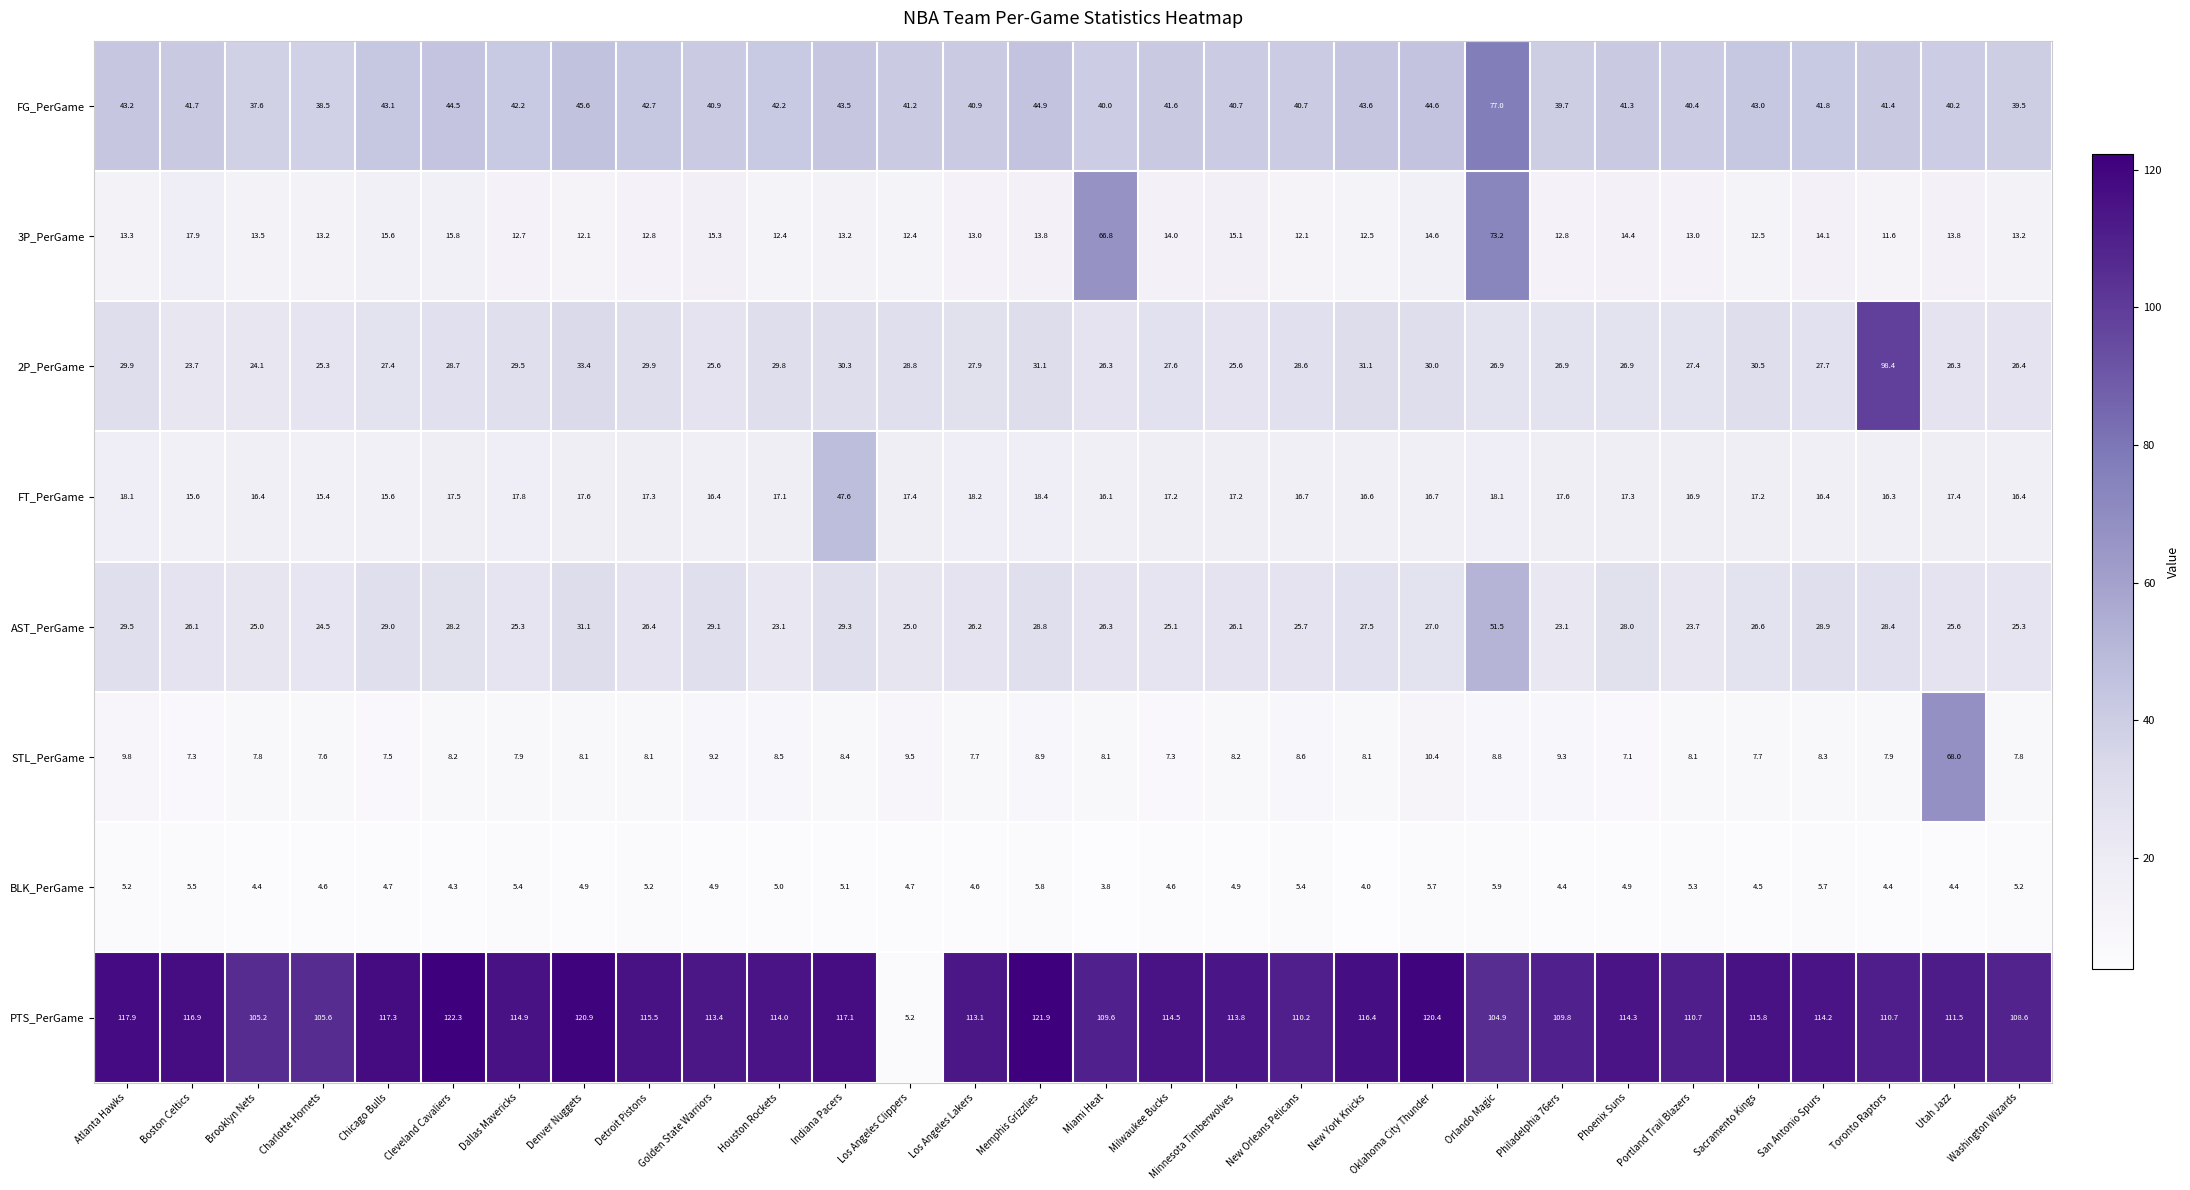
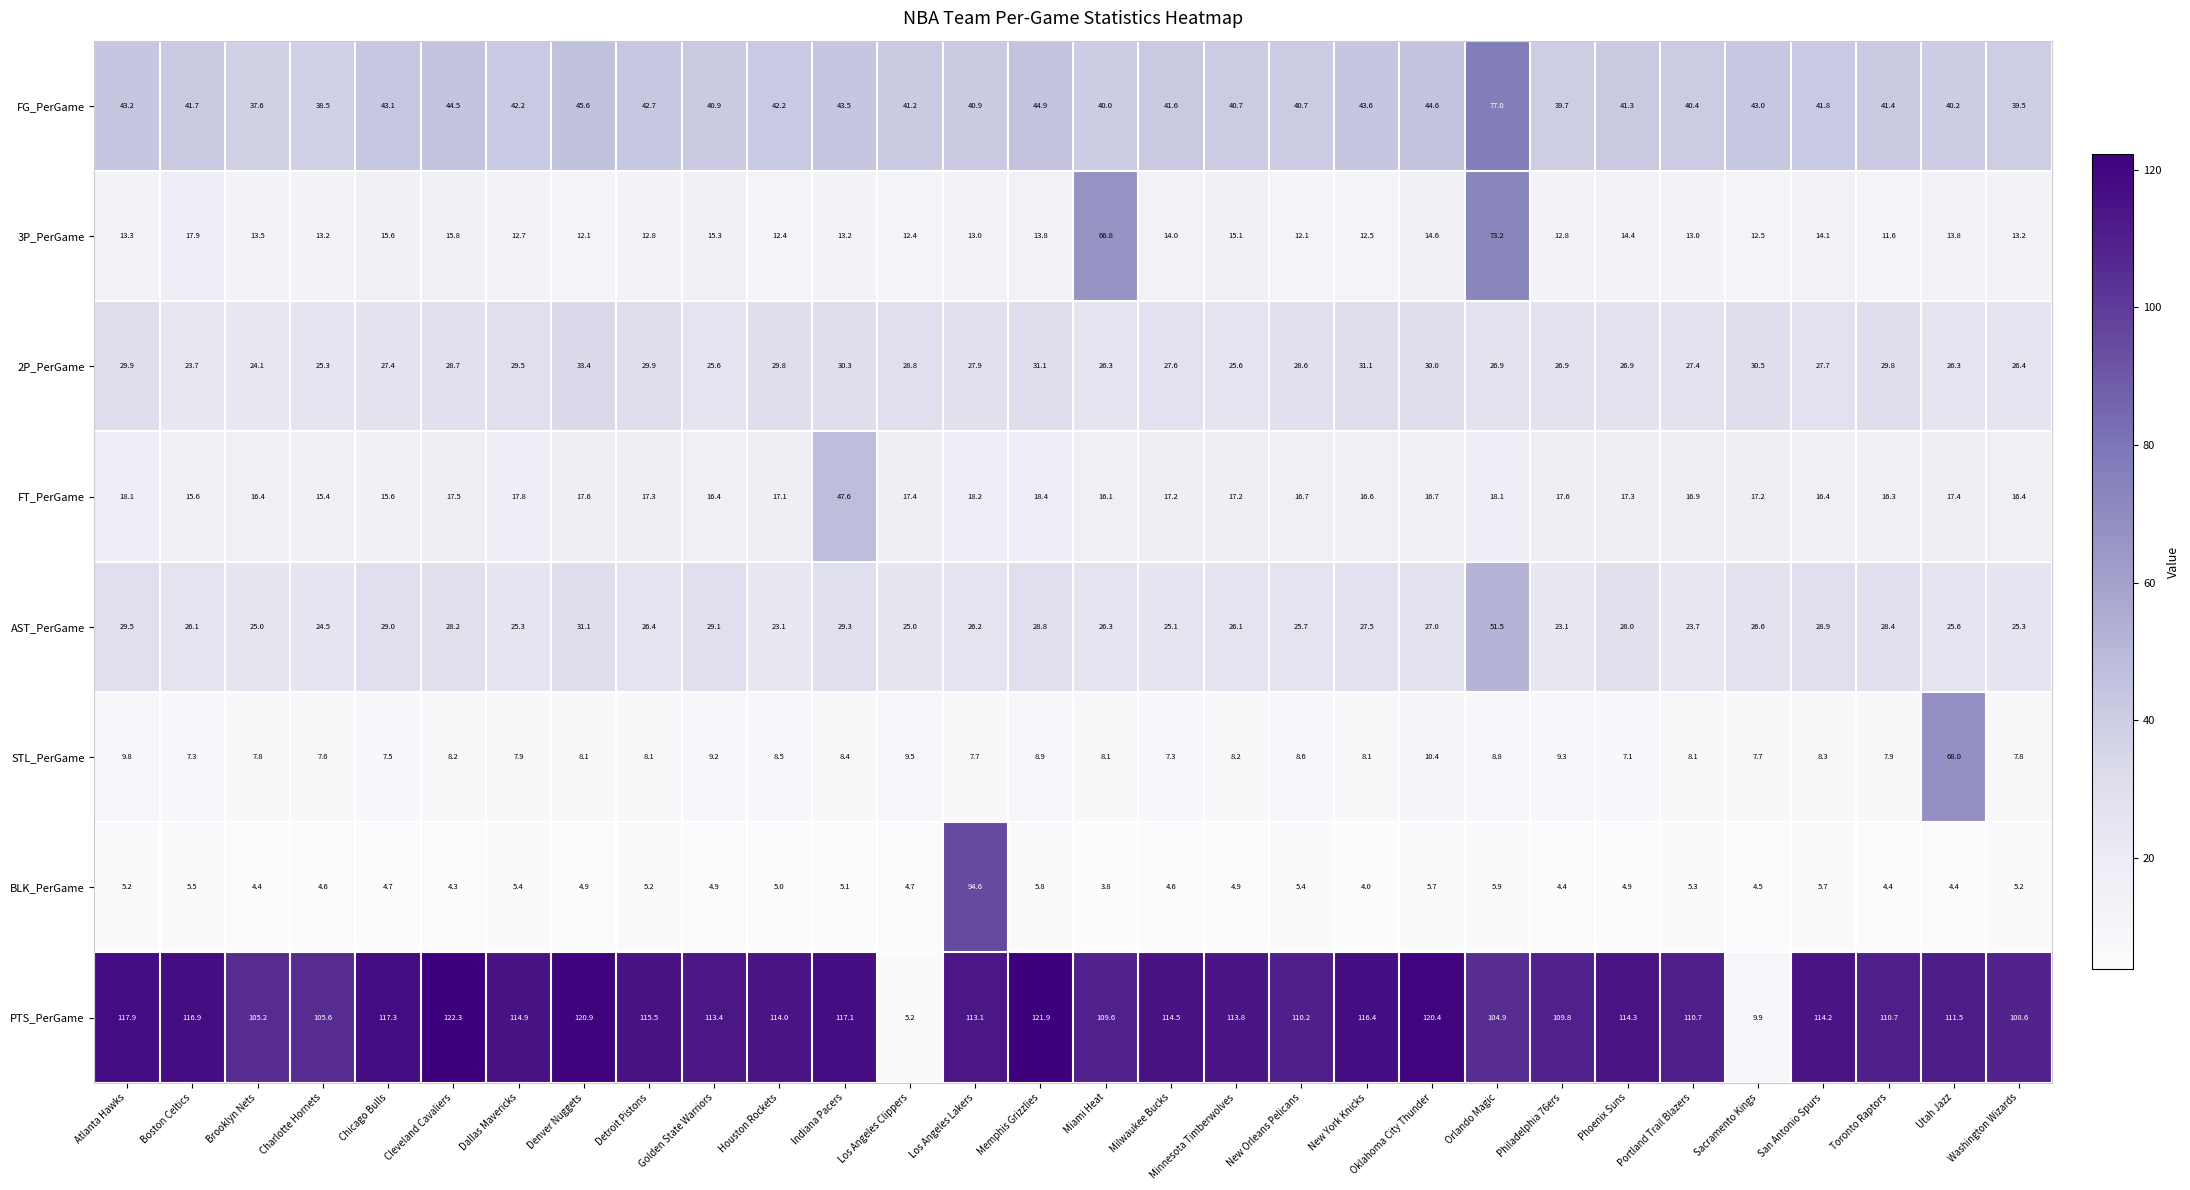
  {
    "2P_PerGame": {
      "Atlanta Hawks": 29.9,
      "Boston Celtics": 23.7,
      "Brooklyn Nets": 24.1,
      "Charlotte Hornets": 25.3,
      "Chicago Bulls": 27.4,
      "Cleveland Cavaliers": 28.7,
      "Dallas Mavericks": 29.5,
      "Denver Nuggets": 33.4,
      "Detroit Pistons": 29.9,
      "Golden State Warriors": 25.6,
      "Houston Rockets": 29.8,
      "Indiana Pacers": 30.3,
      "Los Angeles Clippers": 28.8,
      "Los Angeles Lakers": 27.9,
      "Memphis Grizzlies": 31.1,
      "Miami Heat": 26.3,
      "Milwaukee Bucks": 27.6,
      "Minnesota Timberwolves": 25.6,
      "New Orleans Pelicans": 28.6,
      "New York Knicks": 31.1,
      "Oklahoma City Thunder": 30.0,
      "Orlando Magic": 26.9,
      "Philadelphia 76ers": 26.9,
      "Phoenix Suns": 26.9,
      "Portland Trail Blazers": 27.4,
      "Sacramento Kings": 30.5,
      "San Antonio Spurs": 27.7,
-     "Toronto Raptors": 98.4,
+     "Toronto Raptors": 29.8,
      "Utah Jazz": 26.3,
      "Washington Wizards": 26.4
    },
    "BLK_PerGame": {
      "Atlanta Hawks": 5.2,
      "Boston Celtics": 5.5,
      "Brooklyn Nets": 4.4,
      "Charlotte Hornets": 4.6,
      "Chicago Bulls": 4.7,
      "Cleveland Cavaliers": 4.3,
      "Dallas Mavericks": 5.4,
      "Denver Nuggets": 4.9,
      "Detroit Pistons": 5.2,
      "Golden State Warriors": 4.9,
      "Houston Rockets": 5.0,
      "Indiana Pacers": 5.1,
      "Los Angeles Clippers": 4.7,
-     "Los Angeles Lakers": 4.6,
+     "Los Angeles Lakers": 94.6,
      "Memphis Grizzlies": 5.8,
      "Miami Heat": 3.8,
      "Milwaukee Bucks": 4.6,
      "Minnesota Timberwolves": 4.9,
      "New Orleans Pelicans": 5.4,
      "New York Knicks": 4.0,
      "Oklahoma City Thunder": 5.7,
      "Orlando Magic": 5.9,
      "Philadelphia 76ers": 4.4,
      "Phoenix Suns": 4.9,
      "Portland Trail Blazers": 5.3,
      "Sacramento Kings": 4.5,
      "San Antonio Spurs": 5.7,
      "Toronto Raptors": 4.4,
      "Utah Jazz": 4.4,
      "Washington Wizards": 5.2
    },
    "PTS_PerGame": {
      "Atlanta Hawks": 117.9,
      "Boston Celtics": 116.9,
      "Brooklyn Nets": 105.2,
      "Charlotte Hornets": 105.6,
      "Chicago Bulls": 117.3,
      "Cleveland Cavaliers": 122.3,
      "Dallas Mavericks": 114.9,
      "Denver Nuggets": 120.9,
      "Detroit Pistons": 115.5,
      "Golden State Warriors": 113.4,
      "Houston Rockets": 114.0,
      "Indiana Pacers": 117.1,
      "Los Angeles Clippers": 5.2,
      "Los Angeles Lakers": 113.1,
      "Memphis Grizzlies": 121.9,
      "Miami Heat": 109.6,
      "Milwaukee Bucks": 114.5,
      "Minnesota Timberwolves": 113.8,
      "New Orleans Pelicans": 110.2,
      "New York Knicks": 116.4,
      "Oklahoma City Thunder": 120.4,
      "Orlando Magic": 104.9,
      "Philadelphia 76ers": 109.8,
      "Phoenix Suns": 114.3,
      "Portland Trail Blazers": 110.7,
-     "Sacramento Kings": 115.8,
+     "Sacramento Kings": 9.9,
      "San Antonio Spurs": 114.2,
      "Toronto Raptors": 110.7,
      "Utah Jazz": 111.5,
      "Washington Wizards": 108.6
    }
  }
